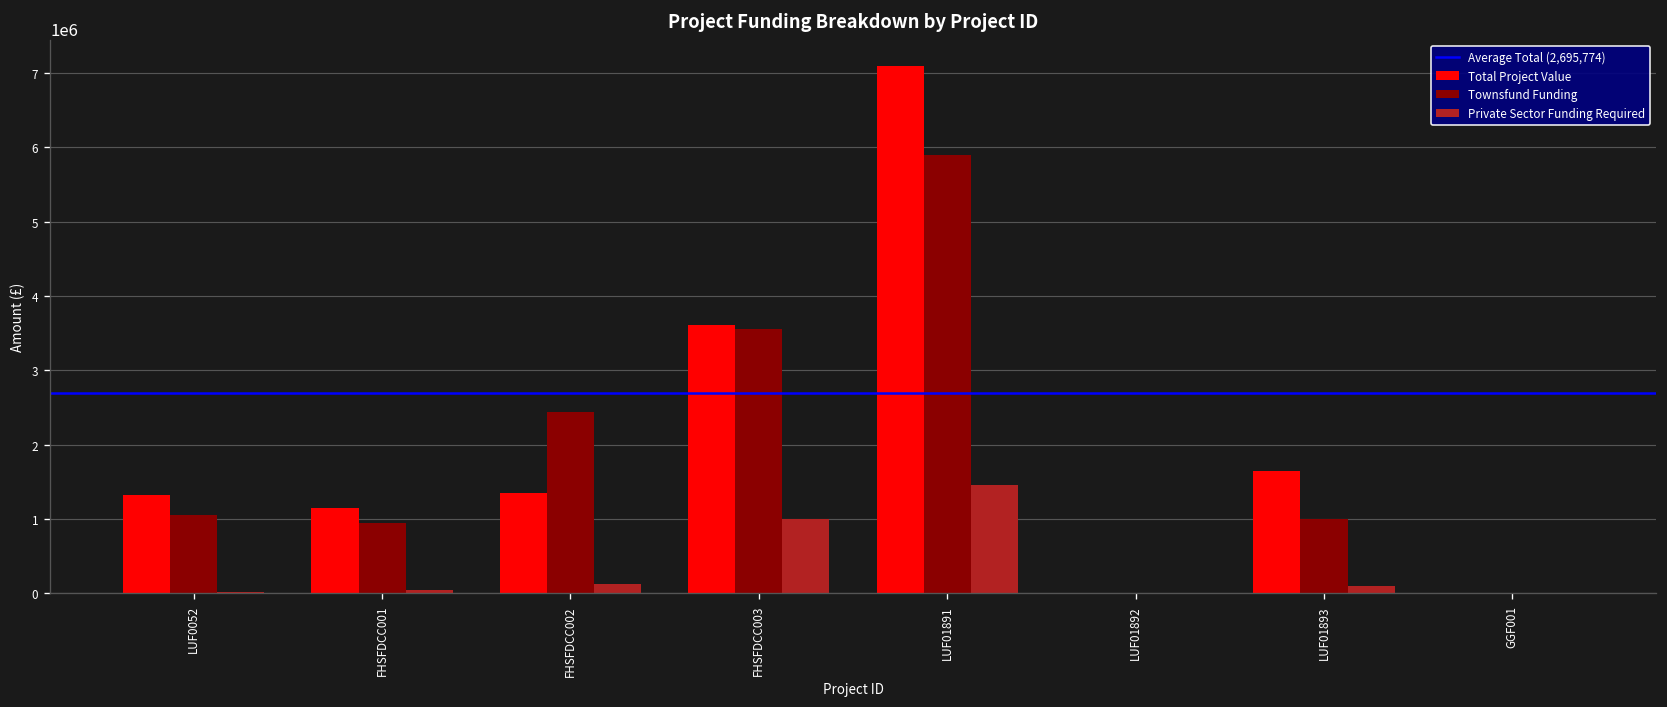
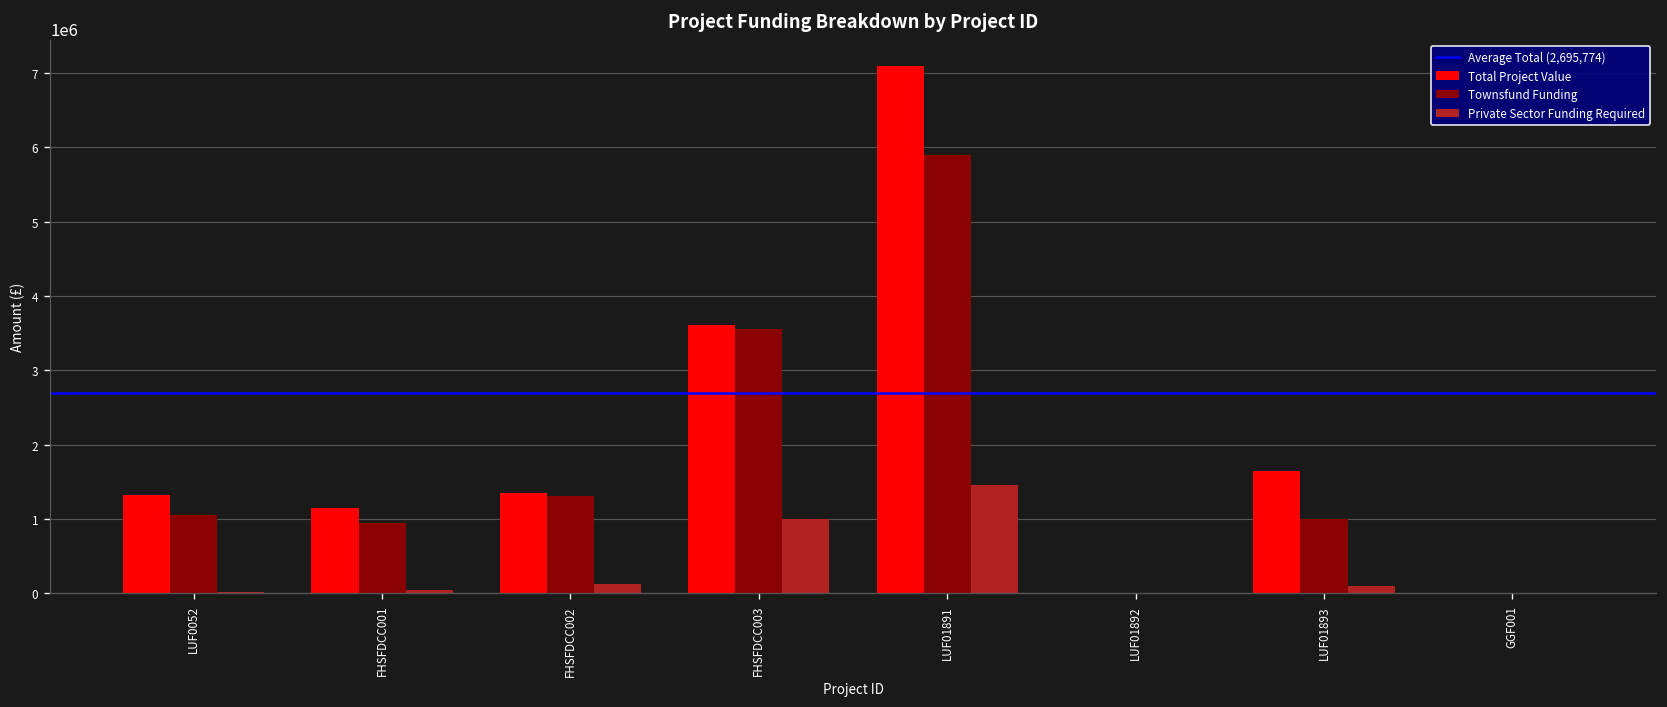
  {
    "Total Project Value": {
      "LUF0052": 1300000,
      "FHSFDCC001": 1100000,
      "FHSFDCC002": 1400000,
      "FHSFDCC003": 3600000,
      "LUF01891": 7100000,
      "LUF01892": 0,
      "LUF01893": 1600000,
      "GGF001": 0
    },
    "Townsfund Funding": {
      "LUF0052": 1100000,
      "FHSFDCC001": 900000,
-     "FHSFDCC002": 2400000,
+     "FHSFDCC002": 1300000,
      "FHSFDCC003": 3600000,
      "LUF01891": 5900000,
      "LUF01892": 0,
      "LUF01893": 1000000,
      "GGF001": 0
    },
    "Private Sector Funding Required": {
      "FHSFDCC001": 100000,
      "FHSFDCC002": 100000,
      "FHSFDCC003": 1000000,
      "LUF01891": 1500000,
      "LUF01892": 0,
      "LUF01893": 100000,
      "GGF001": 0
    }
  }
